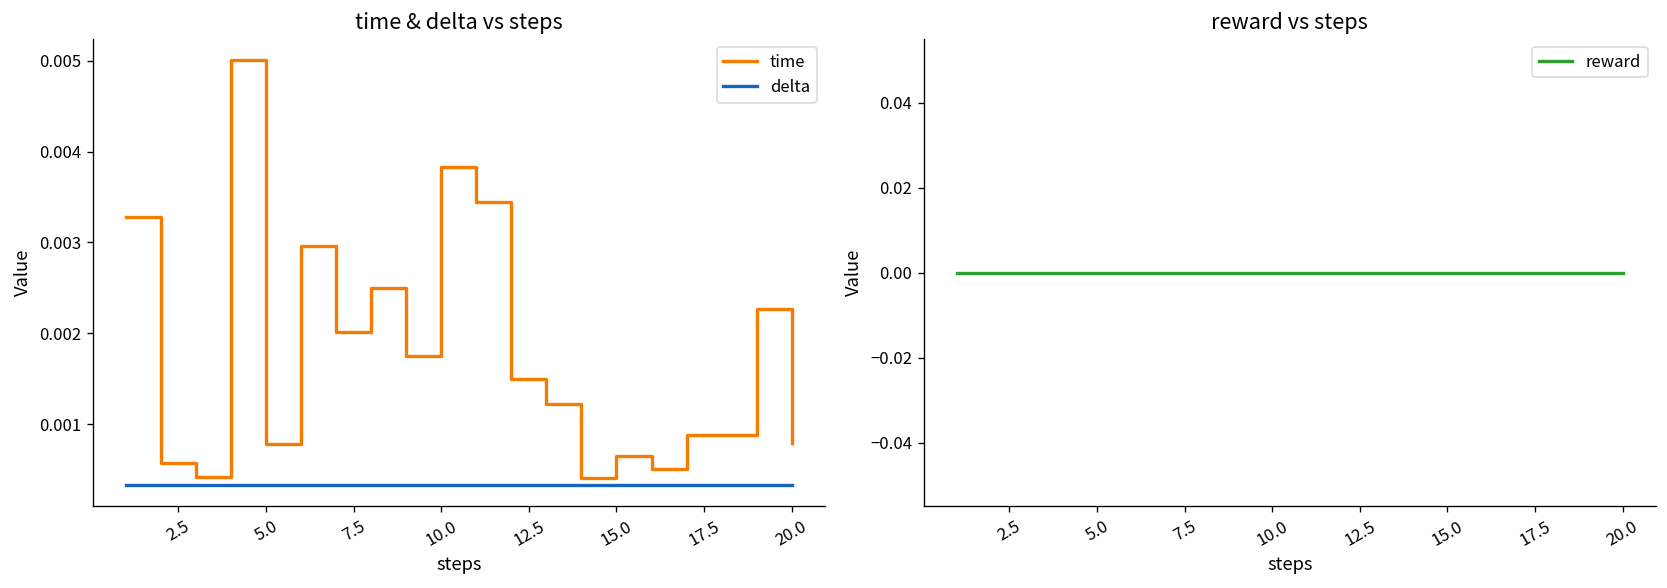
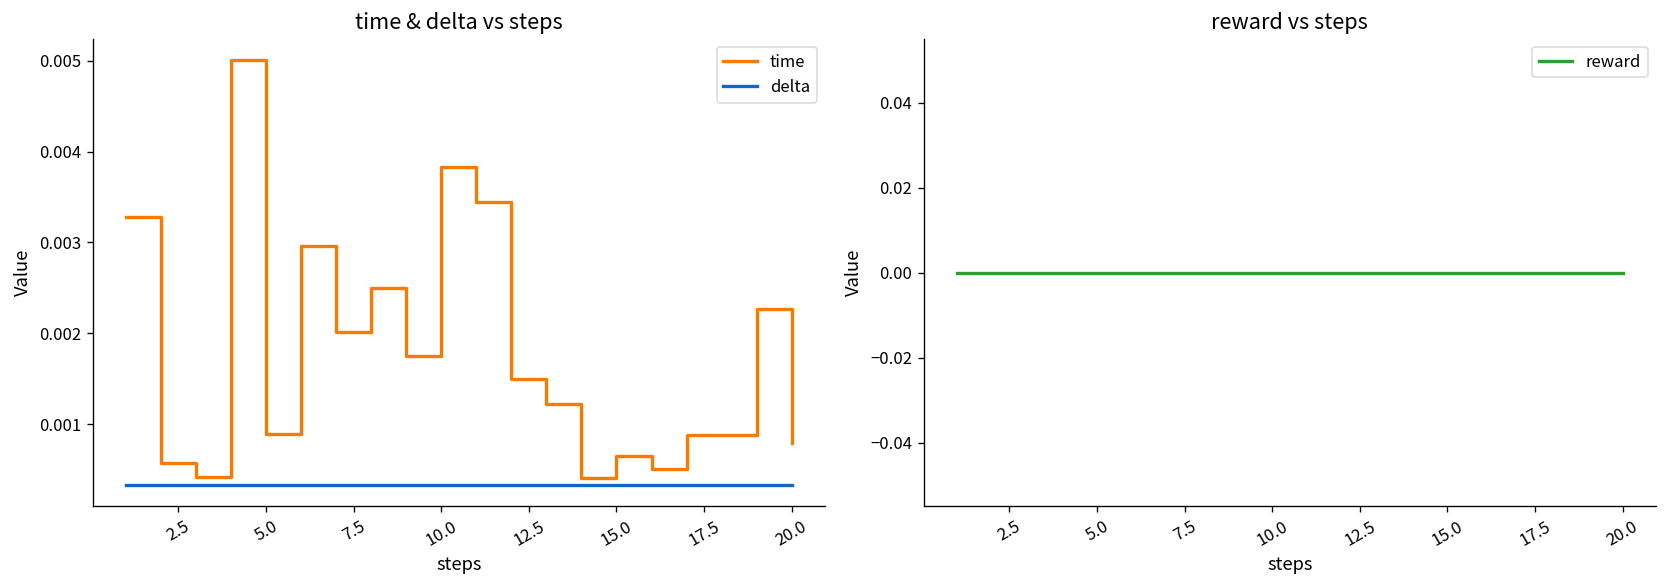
  {
    "time & delta vs steps": {
      "time": {
-       "5.0": 0.0008,
+       "5.0": 0.0009,
        "10.0": 0.0038,
        "15.0": 0.0007,
        "20.0": 0.0008
      },
      "delta": {
        "5.0": 0.0003,
        "10.0": 0.0003,
        "15.0": 0.0003,
        "20.0": 0.0003
      }
    },
    "reward vs steps": {
      "5.0": 0.000,
      "10.0": 0.000,
      "15.0": 0.000,
      "20.0": 0.000
    }
  }
